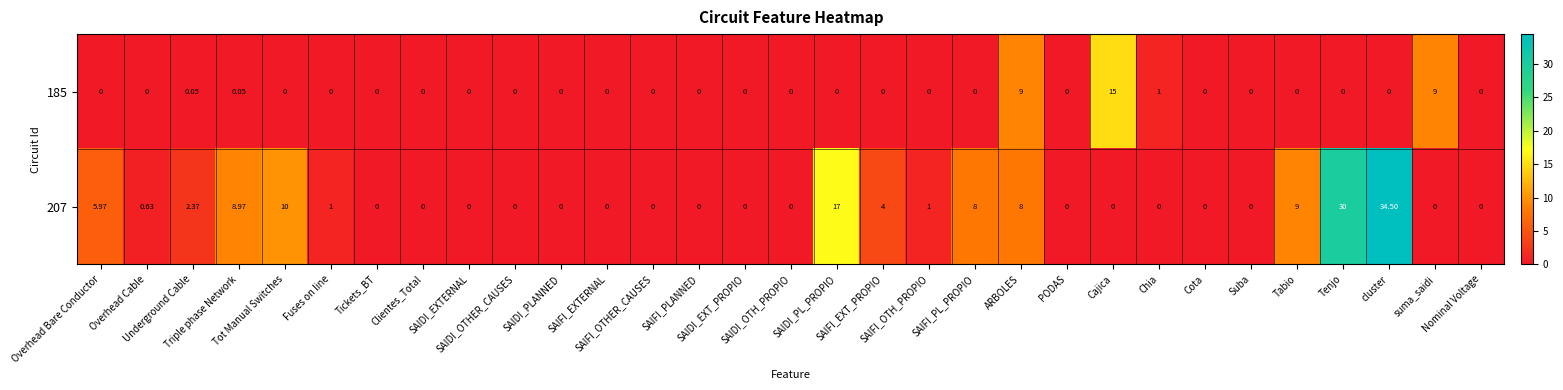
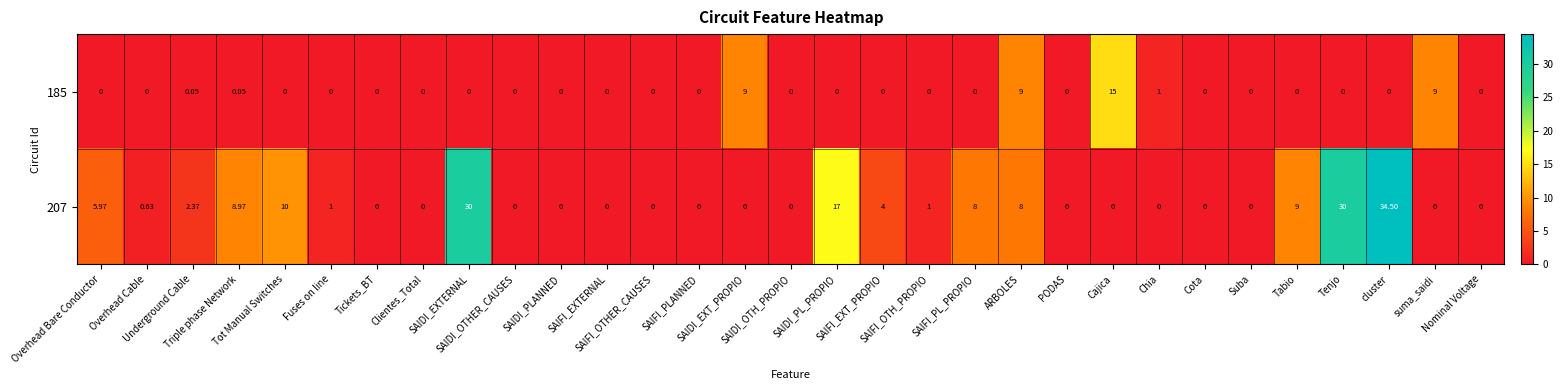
  {
    "185": {
      "Overhead Bare Conductor": 0,
      "Overhead Cable": 0,
      "Underground Cable": 0.05,
      "Triple phase Network": 0.05,
      "Tot Manual Switches": 0,
      "Fuses on line": 0,
      "Tickets_BT": 0,
      "Clientes_Total": 0,
      "SAIDI_EXTERNAL": 0,
      "SAIDI_OTHER_CAUSES": 0,
      "SAIDI_PLANNED": 0,
      "SAIFI_EXTERNAL": 0,
      "SAIFI_OTHER_CAUSES": 0,
      "SAIFI_PLANNED": 0,
-     "SAIDI_EXT_PROPIO": 0,
+     "SAIDI_EXT_PROPIO": 9,
      "SAIDI_OTH_PROPIO": 0,
      "SAIDI_PL_PROPIO": 0,
      "SAIFI_EXT_PROPIO": 0,
      "SAIFI_OTH_PROPIO": 0,
      "SAIFI_PL_PROPIO": 0,
      "ARBOLES": 9,
      "PODAS": 0,
      "Cajica": 15,
      "Chia": 1,
      "Cota": 0,
      "Suba": 0,
      "Tabio": 0,
      "Tenjo": 0,
      "cluster": 0,
      "suma_saidi": 9,
      "Nominal Voltage": 0
    },
    "207": {
      "Overhead Bare Conductor": 5.97,
      "Overhead Cable": 0.63,
      "Underground Cable": 2.37,
      "Triple phase Network": 8.97,
      "Tot Manual Switches": 10,
      "Fuses on line": 1,
      "Tickets_BT": 0,
      "Clientes_Total": 0,
-     "SAIDI_EXTERNAL": 0,
+     "SAIDI_EXTERNAL": 30,
      "SAIDI_OTHER_CAUSES": 0,
      "SAIDI_PLANNED": 0,
      "SAIFI_EXTERNAL": 0,
      "SAIFI_OTHER_CAUSES": 0,
      "SAIFI_PLANNED": 0,
      "SAIDI_EXT_PROPIO": 0,
      "SAIDI_OTH_PROPIO": 0,
      "SAIDI_PL_PROPIO": 17,
      "SAIFI_EXT_PROPIO": 4,
      "SAIFI_OTH_PROPIO": 1,
      "SAIFI_PL_PROPIO": 8,
      "ARBOLES": 8,
      "PODAS": 0,
      "Cajica": 0,
      "Chia": 0,
      "Cota": 0,
      "Suba": 0,
      "Tabio": 9,
      "Tenjo": 30,
      "cluster": 34.50,
      "suma_saidi": 0,
      "Nominal Voltage": 0
    }
  }
